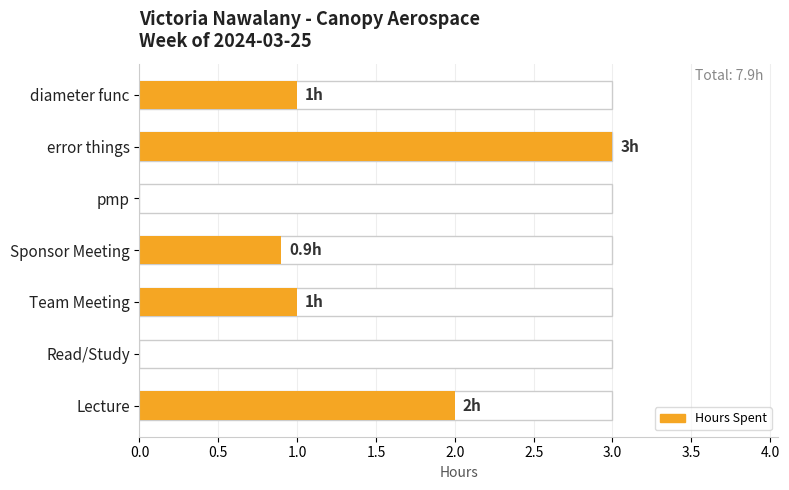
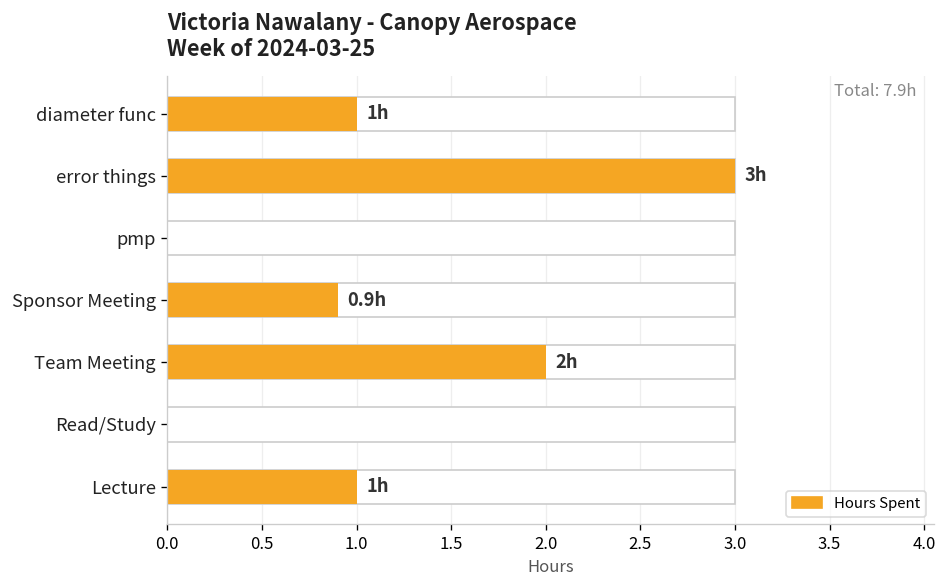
  {
    "Hours Spent": {
      "error things": "3h",
-     "Team Meeting": "1h",
-     "Lecture": "2h"
+     "Team Meeting": "2h",
+     "Lecture": "1h"
    }
  }
